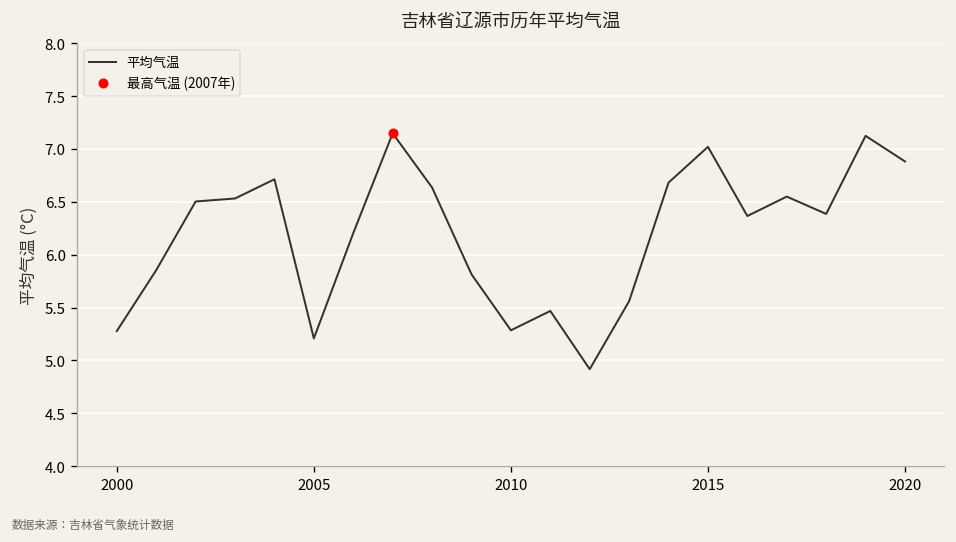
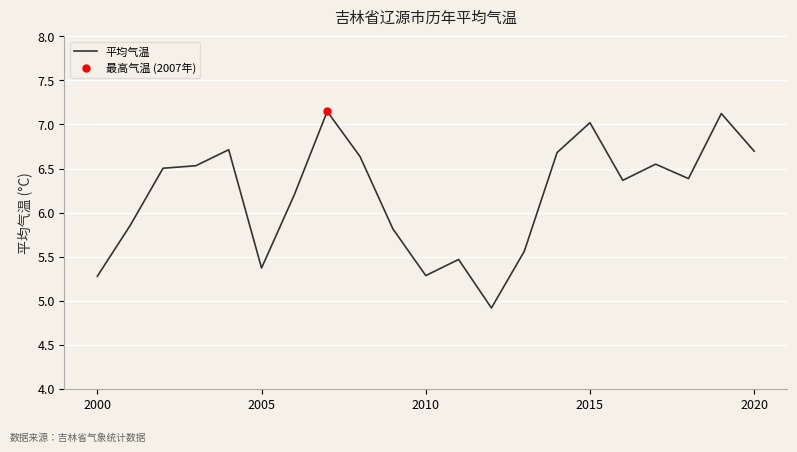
  {
    "平均气温": {
      "2000": 5.3,
-     "2005": 5.2,
+     "2005": 5.4,
      "2010": 5.3,
      "2015": 7.0,
-     "2020": 6.9
+     "2020": 6.7
    }
  }
